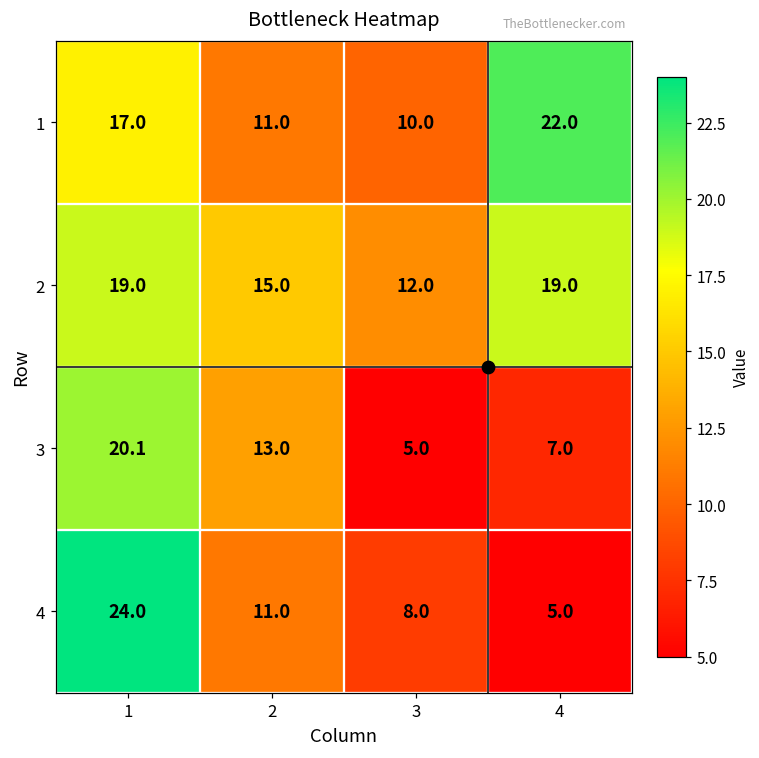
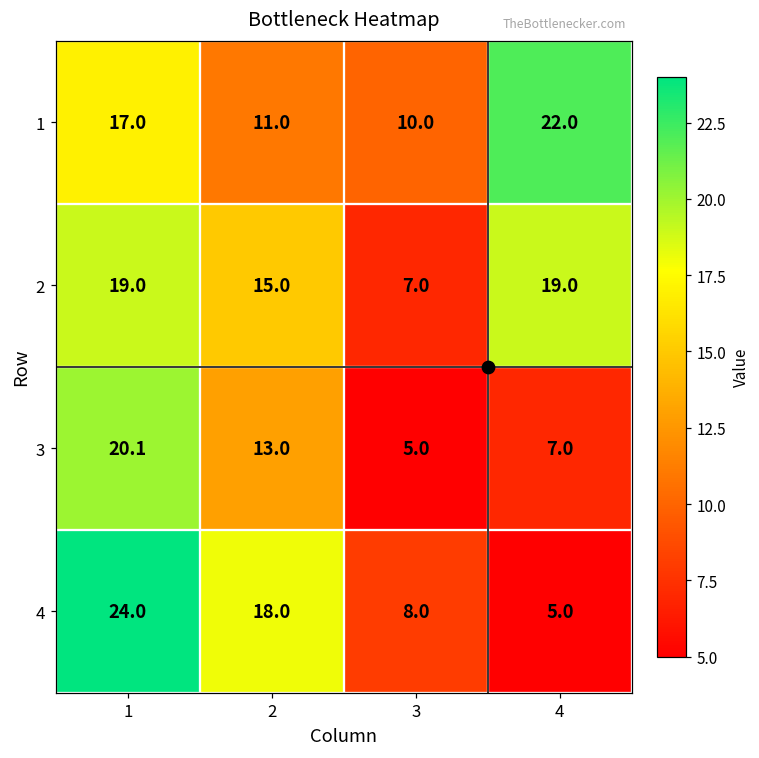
  {
    "1": {
      "1": 17.0,
      "2": 11.0,
      "3": 10.0,
      "4": 22.0
    },
    "2": {
      "1": 19.0,
      "2": 15.0,
-     "3": 12.0,
+     "3": 7.0,
      "4": 19.0
    },
    "3": {
      "1": 20.1,
      "2": 13.0,
      "3": 5.0,
      "4": 7.0
    },
    "4": {
      "1": 24.0,
-     "2": 11.0,
+     "2": 18.0,
      "3": 8.0,
      "4": 5.0
    }
  }
